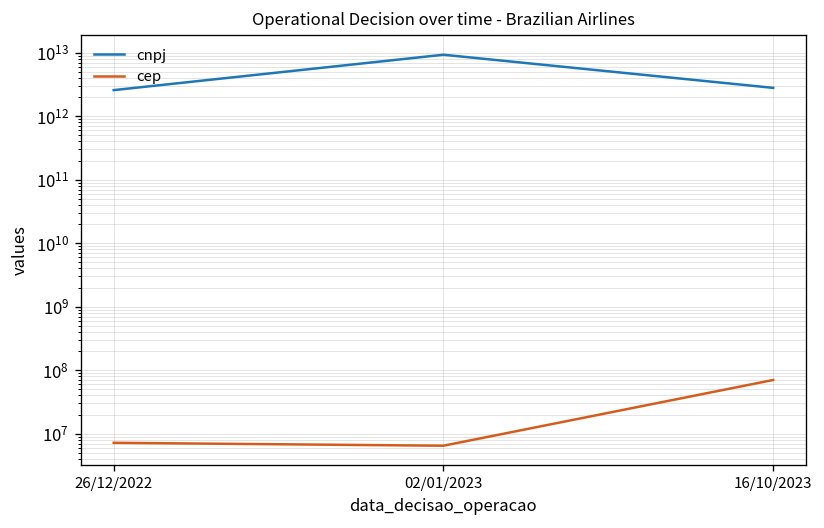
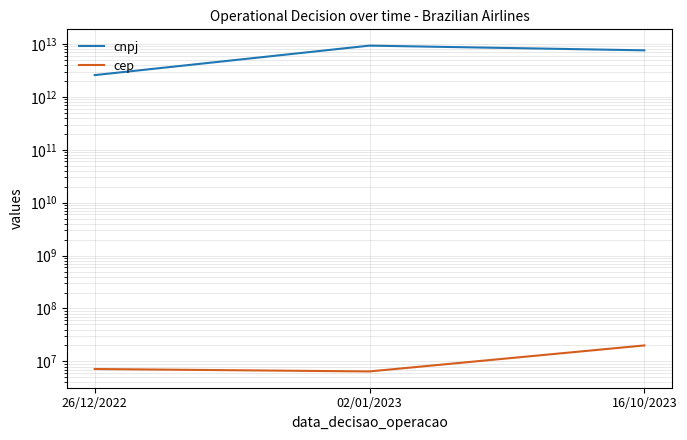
  {
    "cnpj": {
      "26/12/2022": 3000000000000,
      "02/01/2023": 9000000000000,
-     "16/10/2023": 3000000000000
+     "16/10/2023": 8000000000000
    },
    "cep": {
      "26/12/2022": 7000000,
      "02/01/2023": 6000000,
-     "16/10/2023": 70000000
+     "16/10/2023": 20000000
    }
  }
